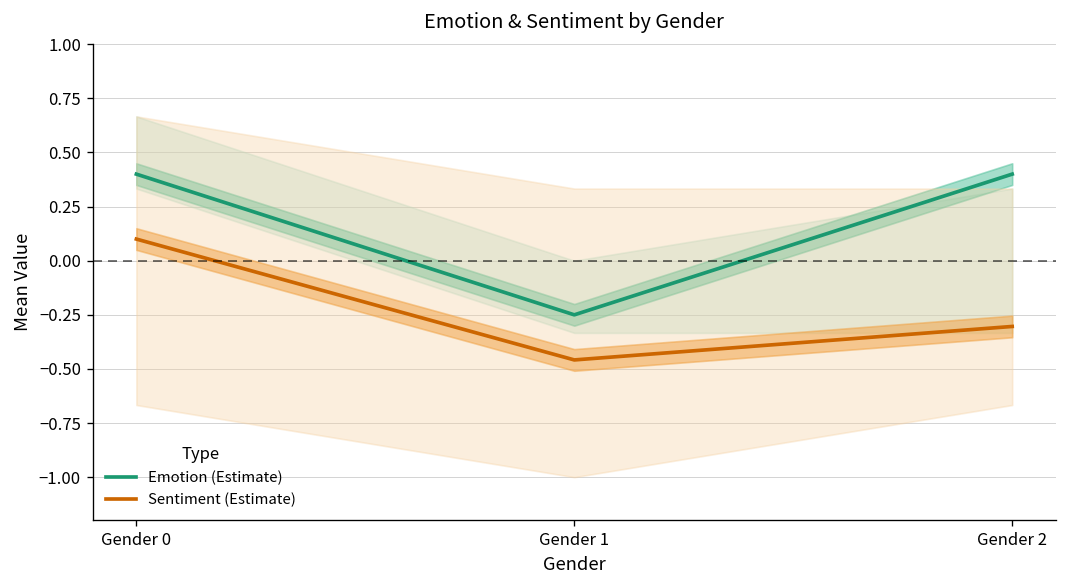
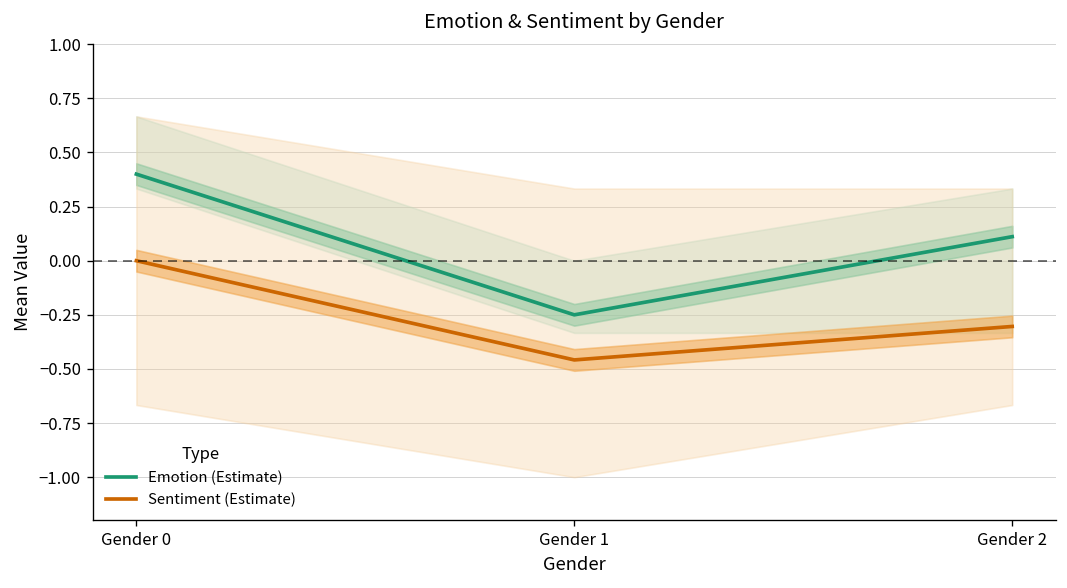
  {
    "Emotion (Estimate)": {
      "Gender 0": 0.40,
      "Gender 1": -0.25,
-     "Gender 2": 0.40
+     "Gender 2": 0.11
    },
    "Sentiment (Estimate)": {
-     "Gender 0": 0.1,
+     "Gender 0": 0.0,
      "Gender 1": -0.46,
      "Gender 2": -0.3
    }
  }
